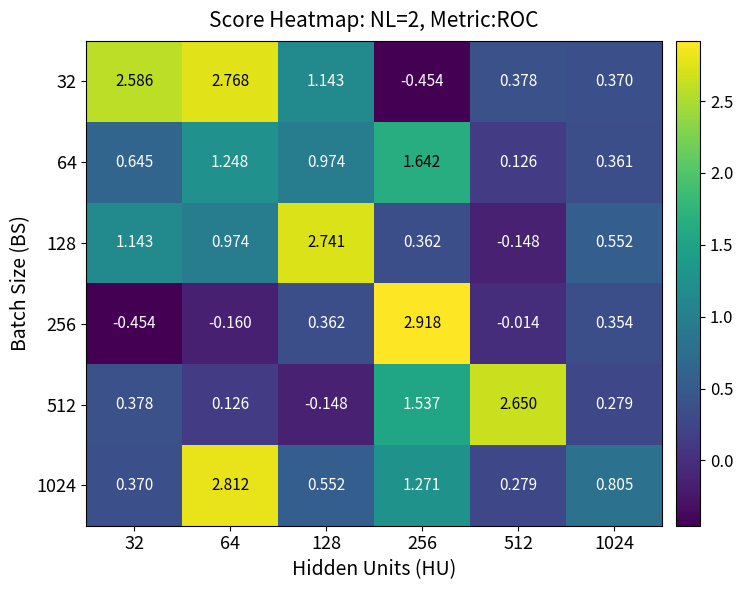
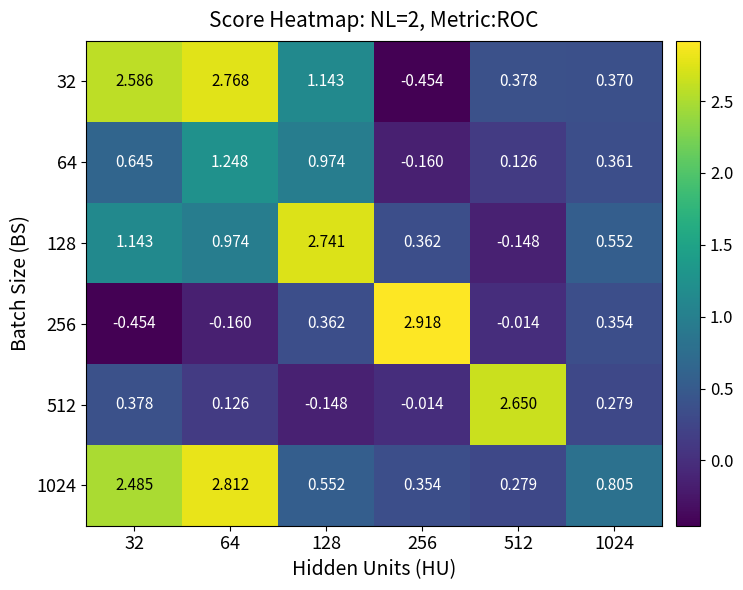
  {
    "32": {
      "32": 2.586,
      "64": 2.768,
      "128": 1.143,
      "256": -0.454,
      "512": 0.378,
      "1024": 0.370
    },
    "64": {
      "32": 0.645,
      "64": 1.248,
      "128": 0.974,
-     "256": 1.642,
+     "256": -0.160,
      "512": 0.126,
      "1024": 0.361
    },
    "128": {
      "32": 1.143,
      "64": 0.974,
      "128": 2.741,
      "256": 0.362,
      "512": -0.148,
      "1024": 0.552
    },
    "256": {
      "32": -0.454,
      "64": -0.160,
      "128": 0.362,
      "256": 2.918,
      "512": -0.014,
      "1024": 0.354
    },
    "512": {
      "32": 0.378,
      "64": 0.126,
      "128": -0.148,
-     "256": 1.537,
+     "256": -0.014,
      "512": 2.650,
      "1024": 0.279
    },
    "1024": {
-     "32": 0.370,
+     "32": 2.485,
      "64": 2.812,
      "128": 0.552,
-     "256": 1.271,
+     "256": 0.354,
      "512": 0.279,
      "1024": 0.805
    }
  }
